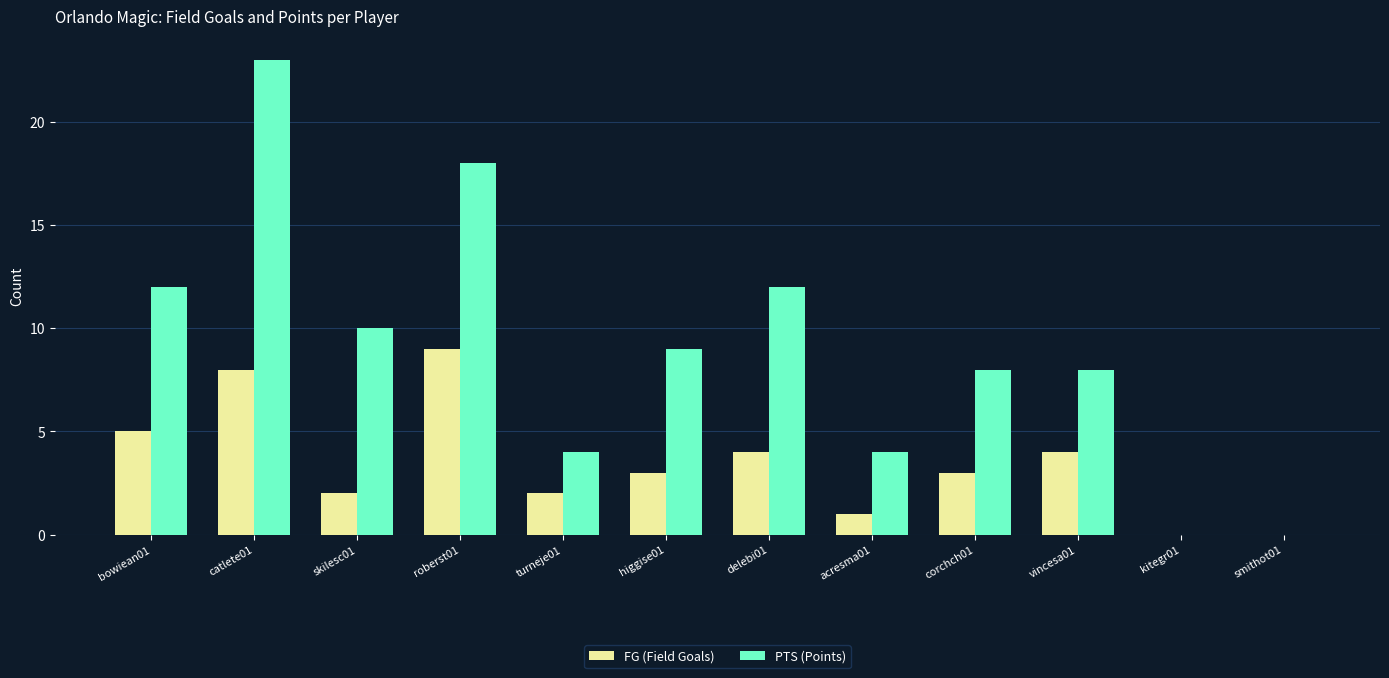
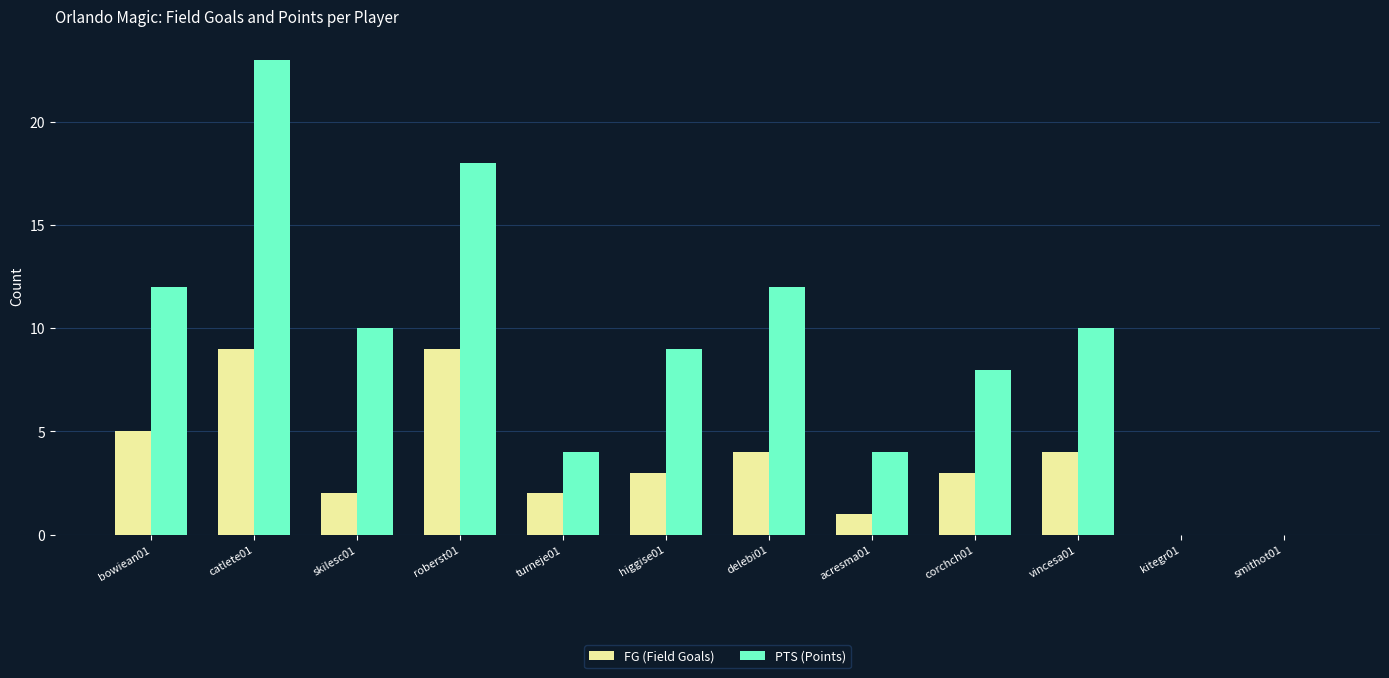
  {
    "FG (Field Goals)": {
      "bowiean01": 5,
-     "catlete01": 8,
+     "catlete01": 9,
      "skilesc01": 2,
      "roberst01": 9,
      "turneje01": 2,
      "higgise01": 3,
      "delebi01": 4,
      "acresma01": 1,
      "corchch01": 3,
      "vincesa01": 4,
      "kitegr01": 0,
      "smithot01": 0
    },
    "PTS (Points)": {
      "bowiean01": 12,
      "catlete01": 23,
      "skilesc01": 10,
      "roberst01": 18,
      "turneje01": 4,
      "higgise01": 9,
      "delebi01": 12,
      "acresma01": 4,
      "corchch01": 8,
-     "vincesa01": 8,
+     "vincesa01": 10,
      "kitegr01": 0,
      "smithot01": 0
    }
  }
